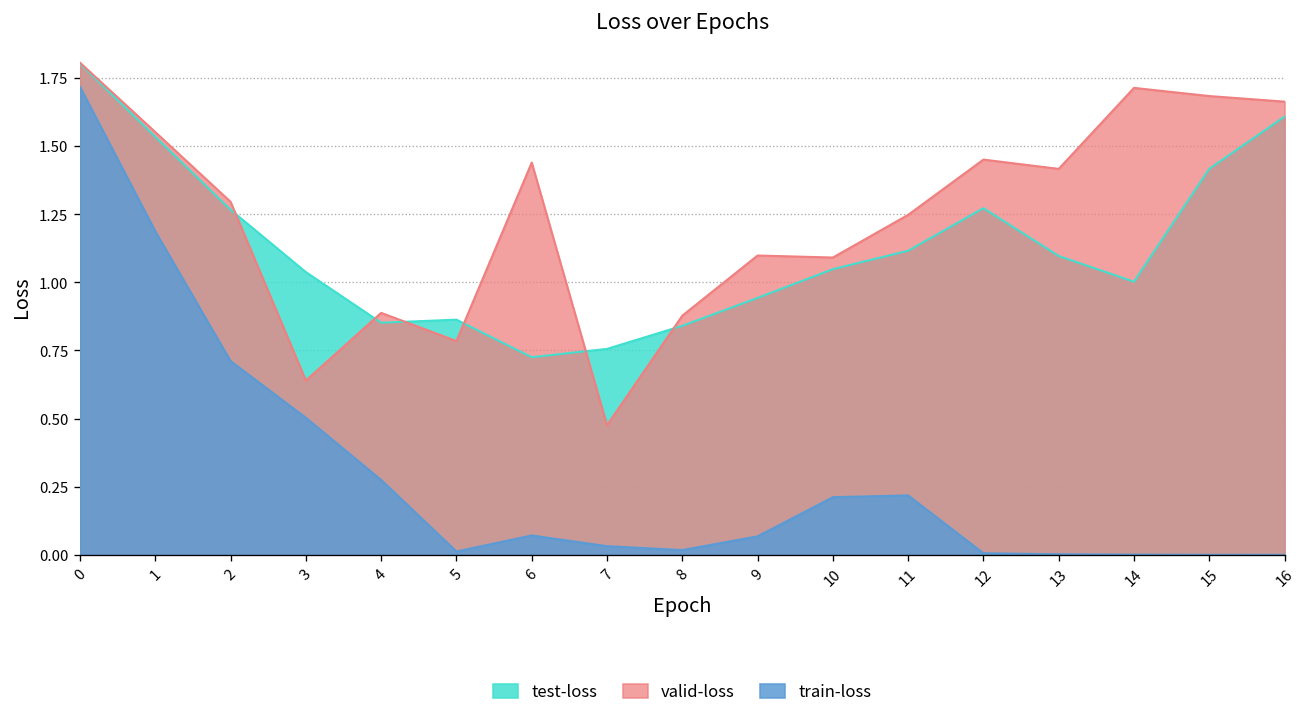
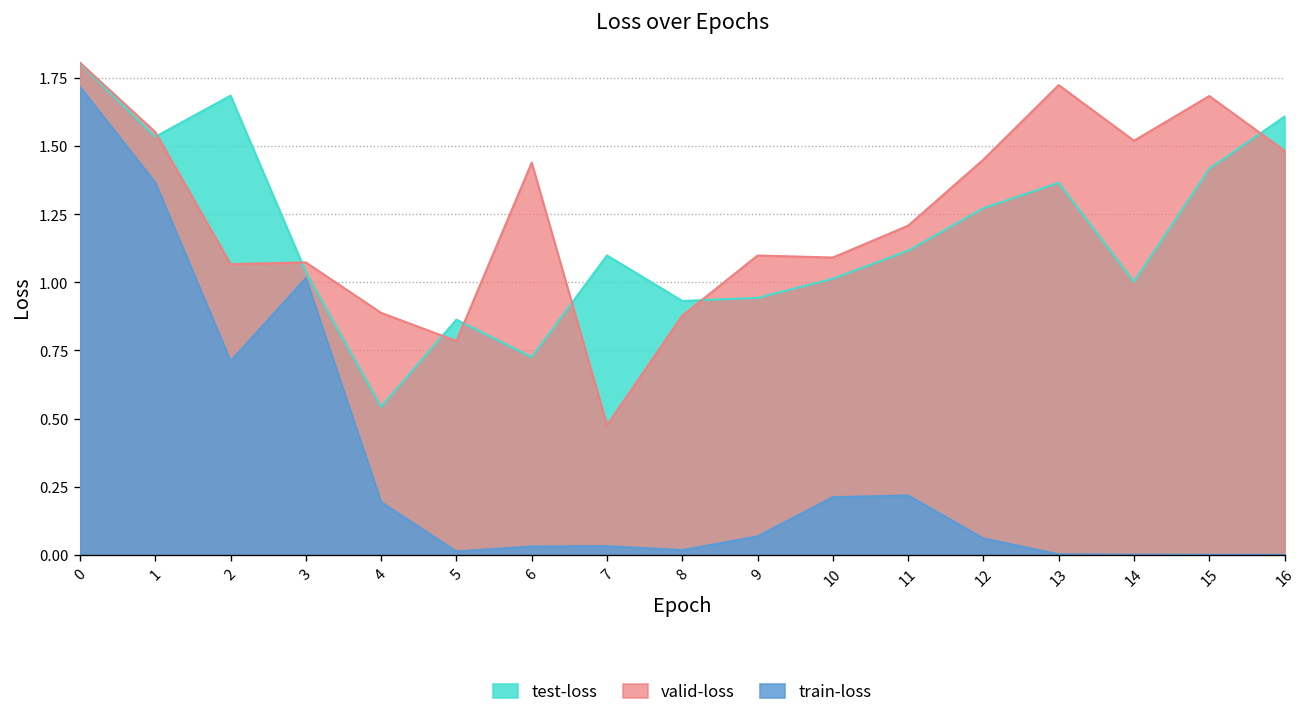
  {
    "test-loss": {
      "1": 1.53,
-     "2": 1.27,
+     "2": 1.69,
      "3": 1.04,
-     "4": 0.85,
+     "4": 0.54,
      "5": 0.86,
      "6": 0.73,
-     "7": 0.76,
-     "8": 0.84,
+     "7": 1.10,
+     "8": 0.93,
      "9": 0.94,
-     "10": 1.05,
+     "10": 1.01,
      "11": 1.12,
      "12": 1.27,
-     "13": 1.10,
+     "13": 1.37,
      "14": 1.00,
      "15": 1.42,
      "16": 1.61
    },
    "valid-loss": {
      "1": 1.55,
-     "2": 1.30,
-     "3": 0.64,
+     "2": 1.07,
+     "3": 1.07,
      "4": 0.89,
      "5": 0.78,
      "6": 1.44,
      "7": 0.48,
      "8": 0.88,
      "9": 1.10,
      "10": 1.09,
-     "11": 1.25,
+     "11": 1.21,
      "12": 1.45,
-     "13": 1.42,
-     "14": 1.71,
+     "13": 1.72,
+     "14": 1.52,
      "15": 1.68,
-     "16": 1.66
+     "16": 1.48
    },
    "train-loss": {
      "0": 1.72,
-     "1": 1.19,
+     "1": 1.37,
      "2": 0.71,
-     "3": 0.50,
-     "4": 0.28,
+     "3": 1.02,
+     "4": 0.19,
      "5": 0.01,
-     "6": 0.07,
+     "6": 0.03,
      "7": 0.03,
      "8": 0.02,
      "9": 0.07,
      "10": 0.21,
      "11": 0.22,
-     "12": 0.01,
+     "12": 0.06,
      "13": 0.00,
      "14": 0.00,
      "15": 0.00,
      "16": 0.00
    }
  }
